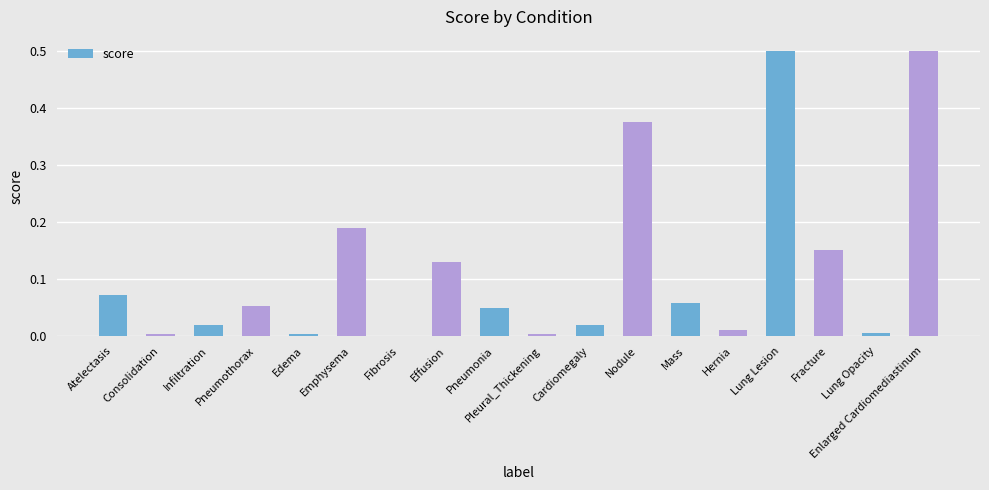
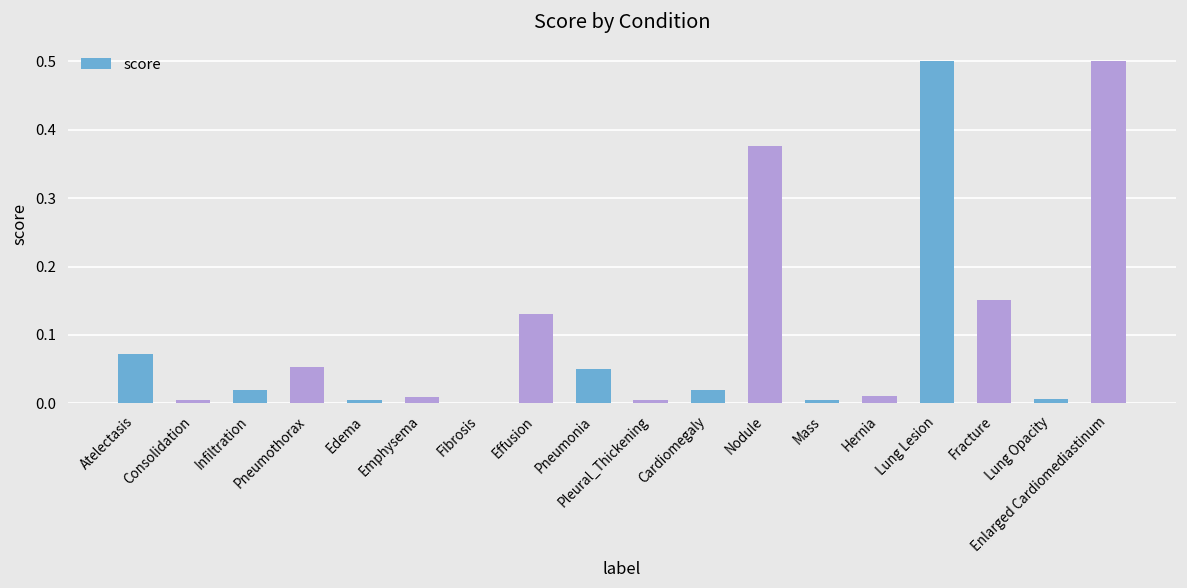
  {
    "Atelectasis": 0.07,
    "Consolidation": 0.00,
    "Infiltration": 0.02,
    "Pneumothorax": 0.05,
-   "Emphysema": 0.19,
+   "Emphysema": 0.01,
    "Effusion": 0.13,
    "Pneumonia": 0.05,
    "Pleural_Thickening": 0.00,
    "Cardiomegaly": 0.02,
    "Nodule": 0.38,
-   "Mass": 0.06,
+   "Mass": 0.00,
    "Hernia": 0.01,
    "Lung Lesion": 0.50,
    "Fracture": 0.15,
    "Lung Opacity": 0.01,
    "Enlarged Cardiomediastinum": 0.50
  }
